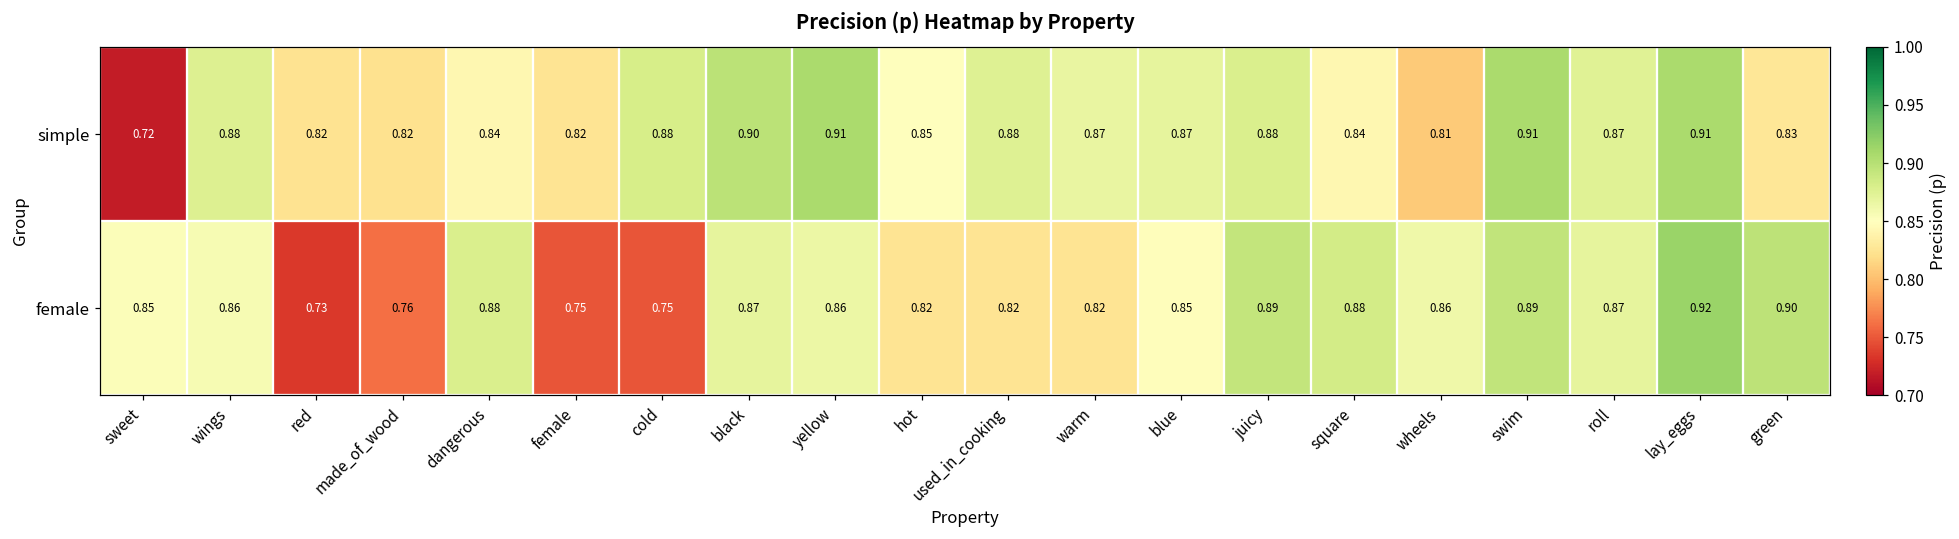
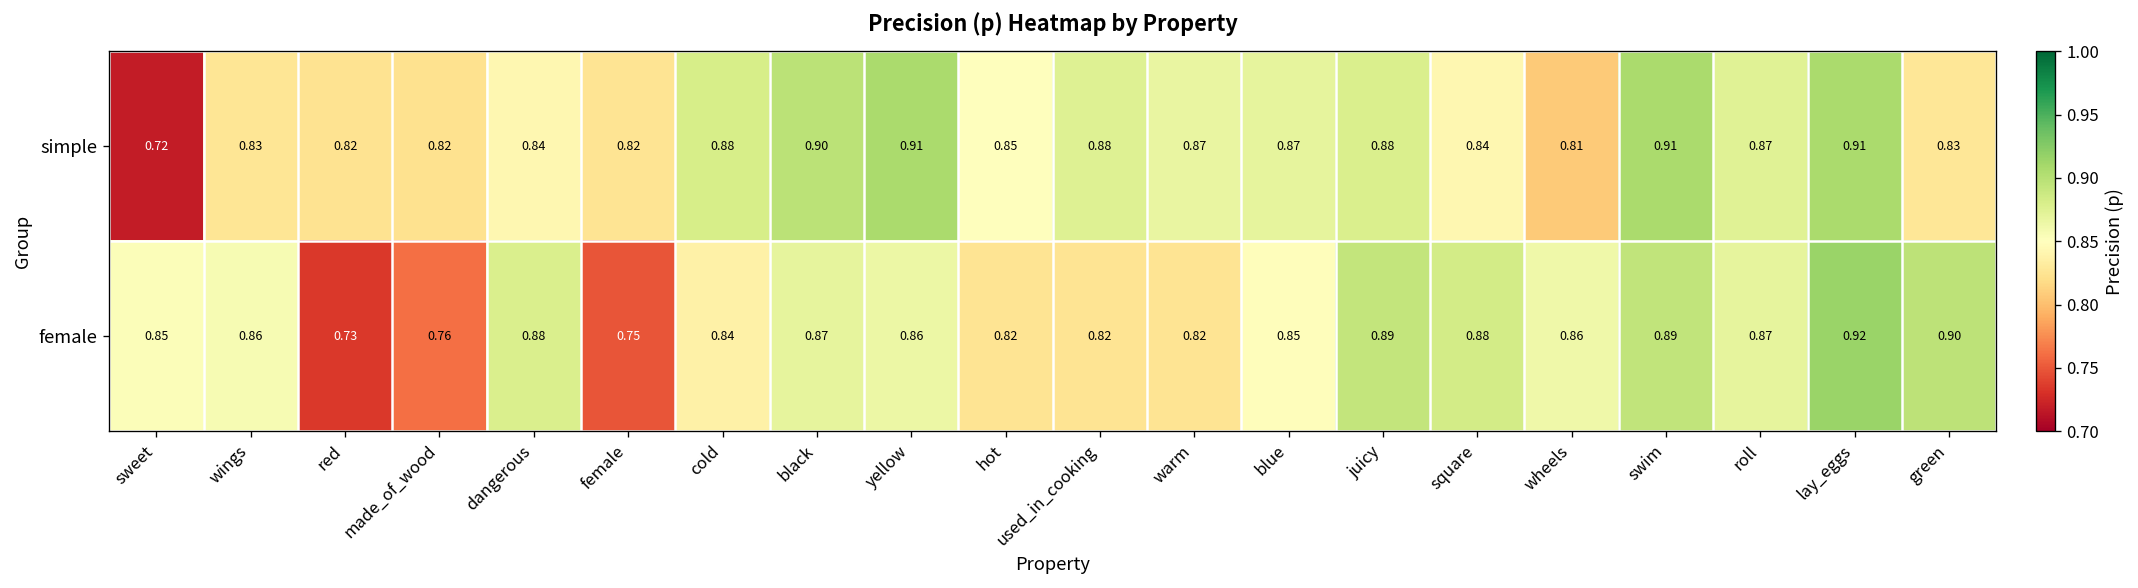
  {
    "simple": {
      "sweet": 0.72,
-     "wings": 0.88,
+     "wings": 0.83,
      "red": 0.82,
      "made_of_wood": 0.82,
      "dangerous": 0.84,
      "female": 0.82,
      "cold": 0.88,
      "black": 0.90,
      "yellow": 0.91,
      "hot": 0.85,
      "used_in_cooking": 0.88,
      "warm": 0.87,
      "blue": 0.87,
      "juicy": 0.88,
      "square": 0.84,
      "wheels": 0.81,
      "swim": 0.91,
      "roll": 0.87,
      "lay_eggs": 0.91,
      "green": 0.83
    },
    "female": {
      "sweet": 0.85,
      "wings": 0.86,
      "red": 0.73,
      "made_of_wood": 0.76,
      "dangerous": 0.88,
      "female": 0.75,
-     "cold": 0.75,
+     "cold": 0.84,
      "black": 0.87,
      "yellow": 0.86,
      "hot": 0.82,
      "used_in_cooking": 0.82,
      "warm": 0.82,
      "blue": 0.85,
      "juicy": 0.89,
      "square": 0.88,
      "wheels": 0.86,
      "swim": 0.89,
      "roll": 0.87,
      "lay_eggs": 0.92,
      "green": 0.90
    }
  }
